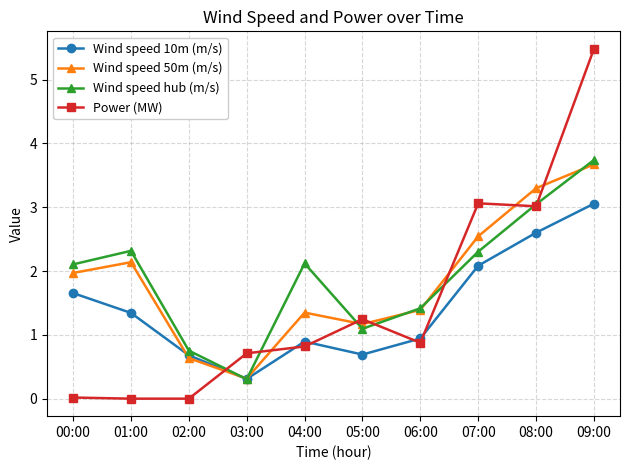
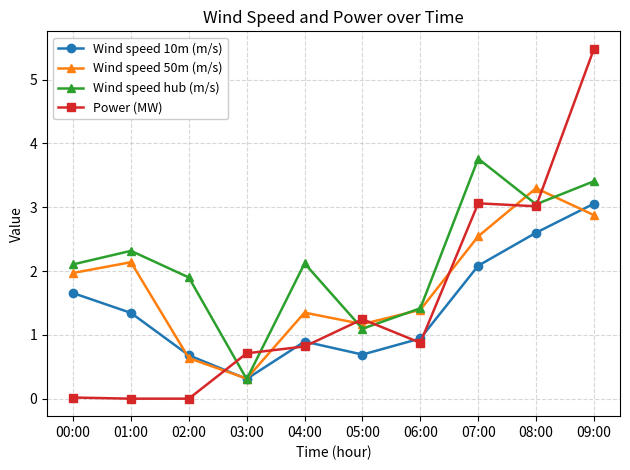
  {
    "Wind speed 10m (m/s)": {
      "00:00": 1.7,
      "01:00": 1.3,
      "02:00": 0.7,
      "04:00": 0.9,
      "05:00": 0.7,
      "06:00": 0.9,
      "07:00": 2.1,
      "08:00": 2.6,
      "09:00": 3.1
    },
    "Wind speed 50m (m/s)": {
      "00:00": 2.0,
      "01:00": 2.1,
      "02:00": 0.6,
      "04:00": 1.3,
      "05:00": 1.2,
      "07:00": 2.5,
      "08:00": 3.3,
-     "09:00": 3.7
+     "09:00": 2.9
    },
    "Wind speed hub (m/s)": {
      "00:00": 2.1,
      "01:00": 2.3,
-     "02:00": 0.8,
+     "02:00": 1.9,
      "04:00": 2.1,
      "05:00": 1.1,
-     "07:00": 2.3,
-     "09:00": 3.7
+     "07:00": 3.8,
+     "09:00": 3.4
    },
    "Power (MW)": {
      "00:00": 0.0,
      "01:00": 0.0,
      "02:00": 0.0,
      "03:00": 0.7,
      "04:00": 0.8,
      "05:00": 1.2,
      "06:00": 0.9,
      "07:00": 3.1,
      "09:00": 5.5
    }
  }
